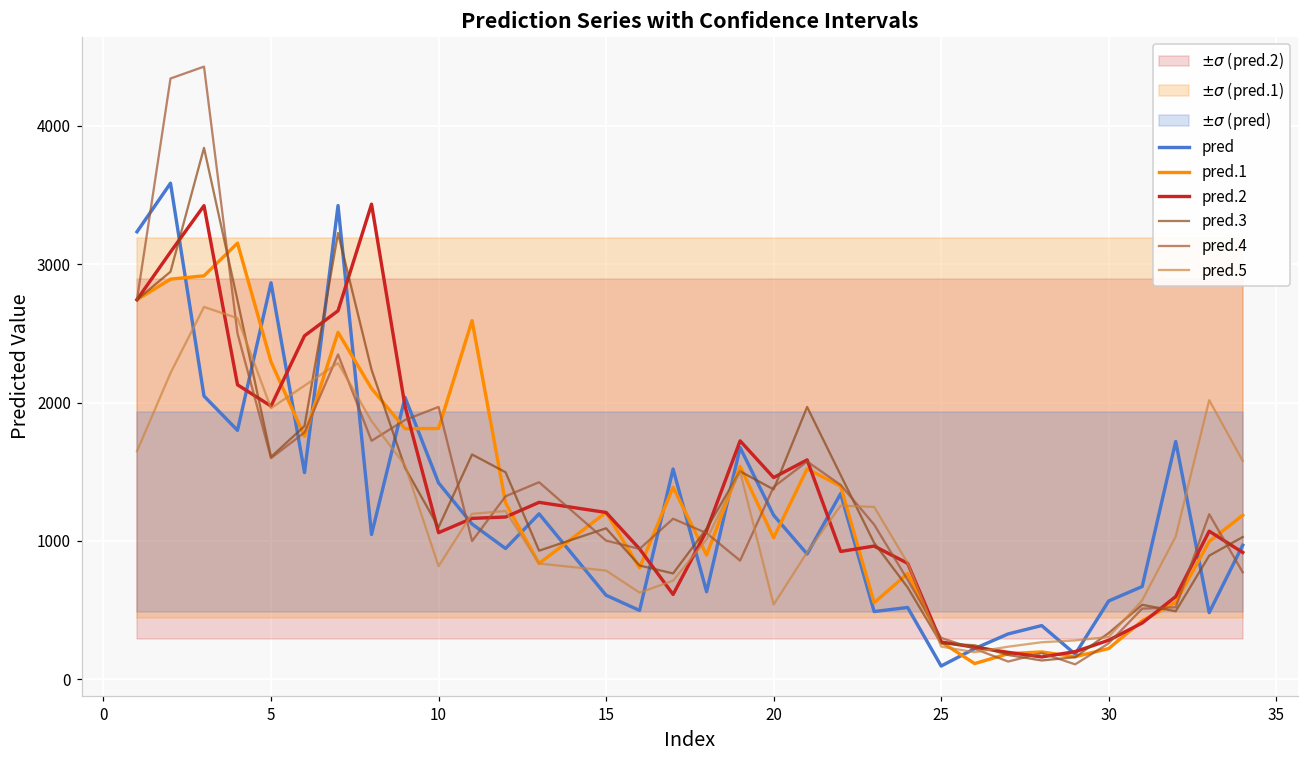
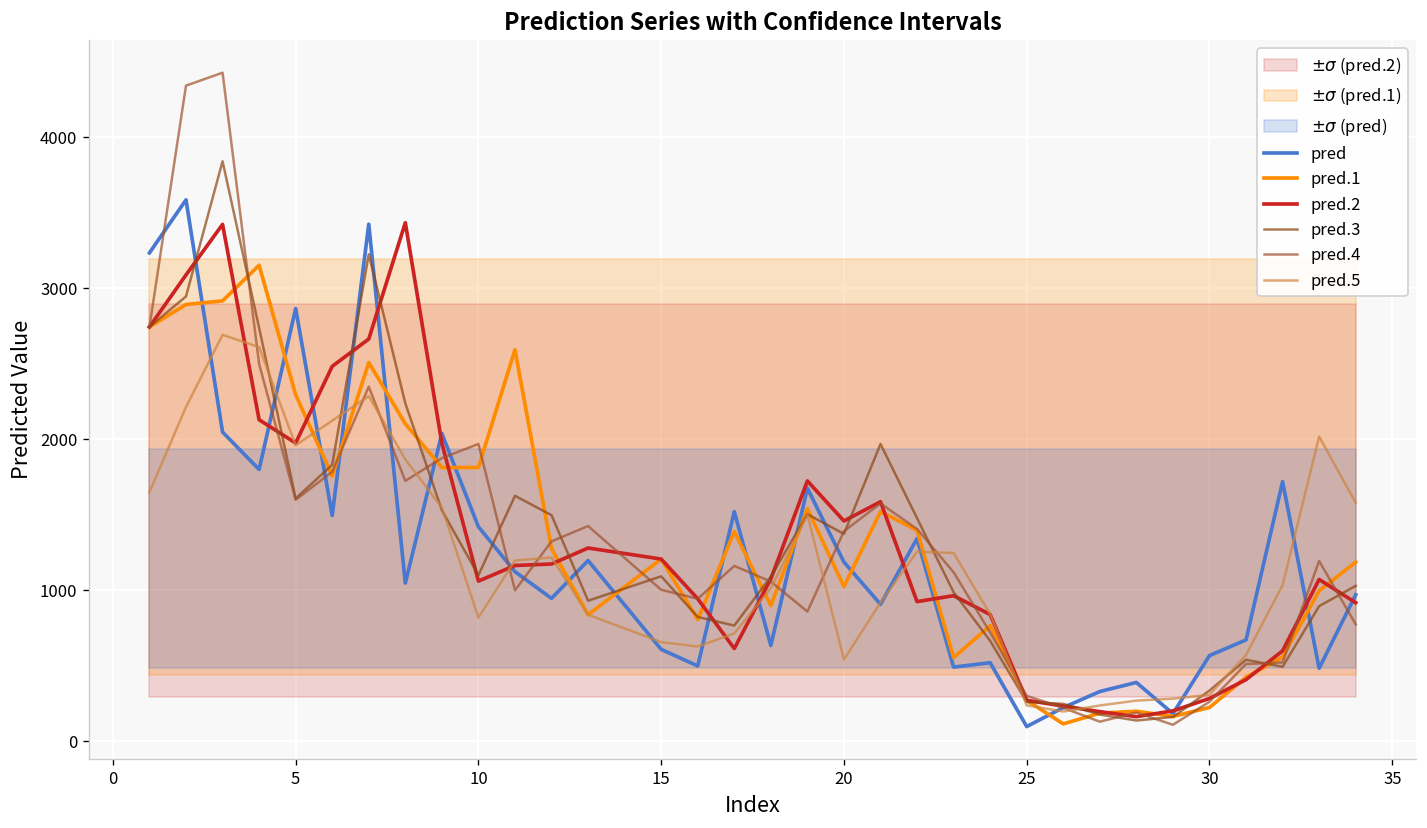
  {
    "pred.5": {
      "10": 820,
-     "15": 790,
+     "15": 660,
      "20": 540,
      "25": 240,
      "30": 310
    }
  }
